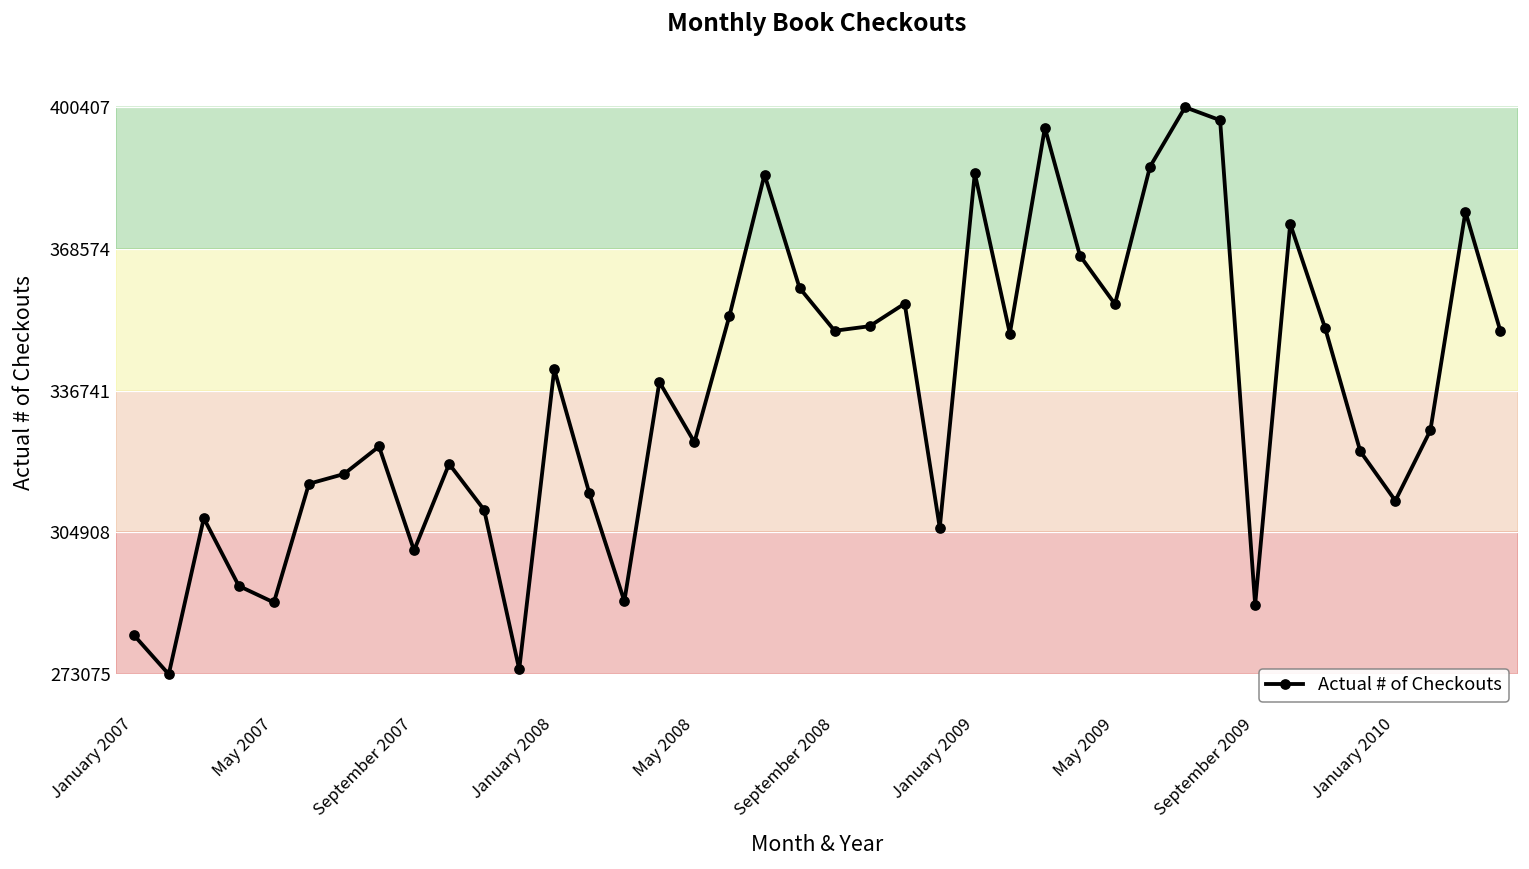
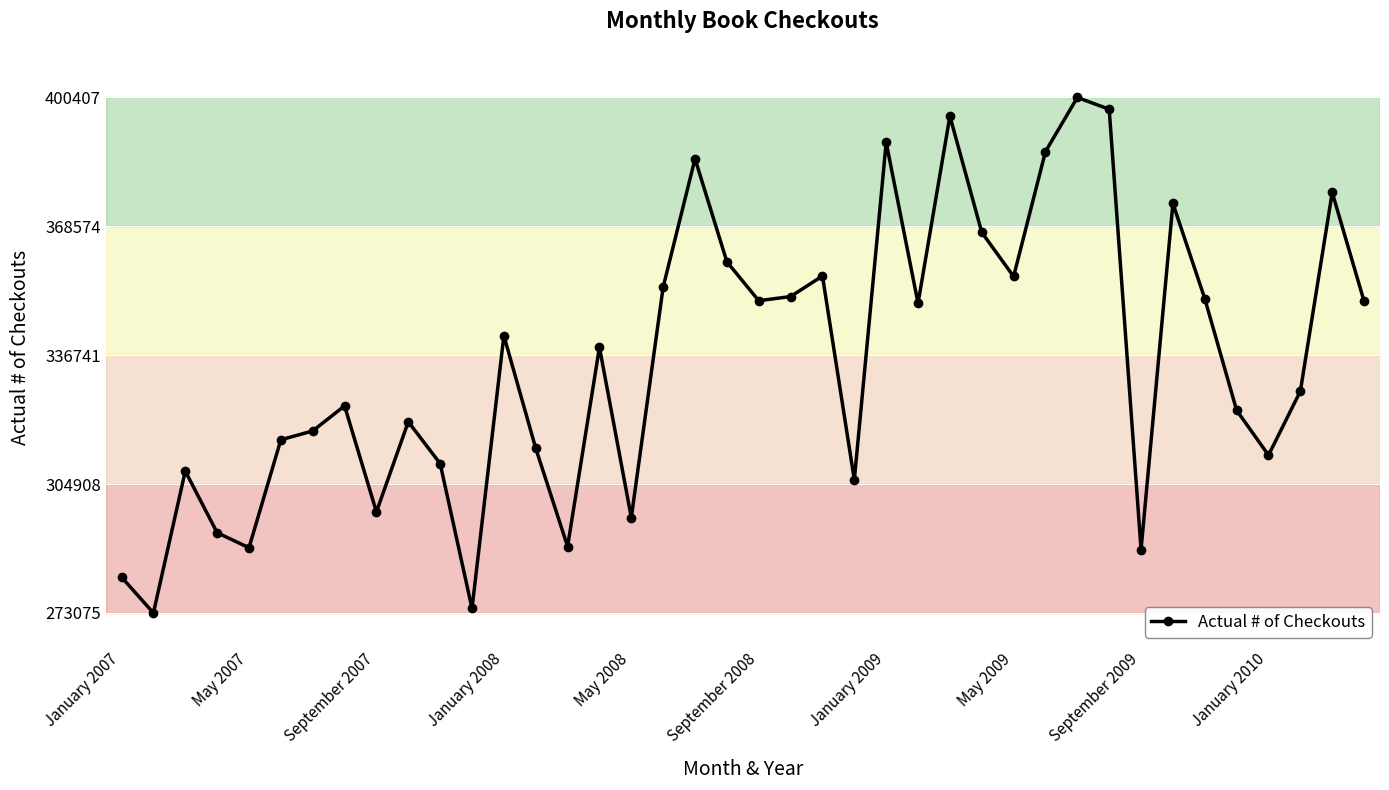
  {
    "January 2007": 282000,
    "May 2007": 289000,
-   "September 2007": 301000,
+   "September 2007": 298000,
    "January 2008": 342000,
-   "May 2008": 325000,
+   "May 2008": 297000,
    "September 2008": 350000,
-   "January 2009": 386000,
+   "January 2009": 389000,
    "May 2009": 356000,
    "September 2009": 289000,
    "January 2010": 312000
  }
